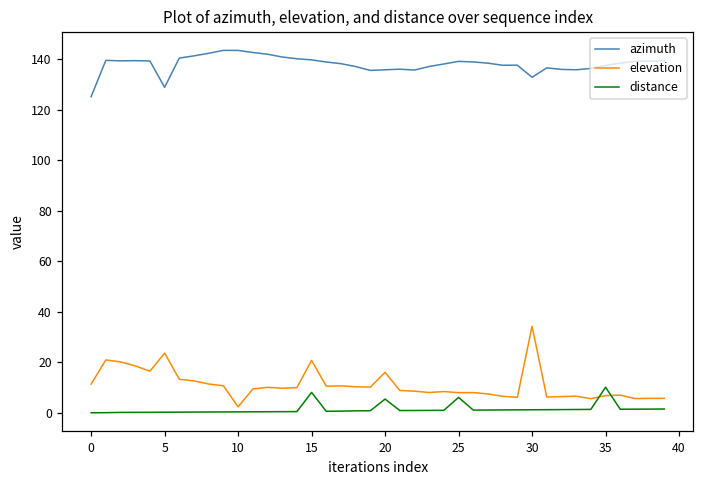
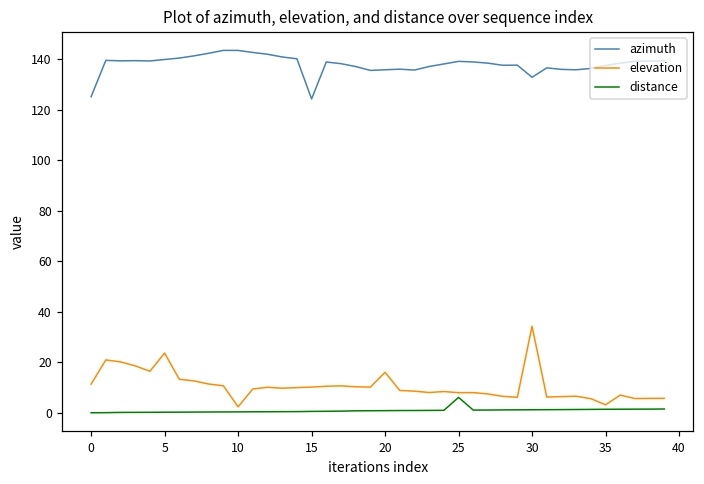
  {
    "azimuth": {
      "0": 125,
-     "5": 129,
+     "5": 140,
      "10": 144,
-     "15": 140,
+     "15": 124,
      "20": 136,
      "25": 139,
      "30": 133
    },
    "elevation": {
      "0": 11,
      "5": 24,
      "10": 2,
-     "15": 21,
+     "15": 10,
      "20": 16,
      "25": 8,
      "30": 34,
-     "35": 7
+     "35": 3
    },
    "distance": {
      "0": 0,
      "5": 0,
      "10": 0,
-     "15": 8,
-     "20": 5,
+     "15": 1,
+     "20": 1,
      "25": 6,
      "30": 1,
-     "35": 10
+     "35": 1
    }
  }
